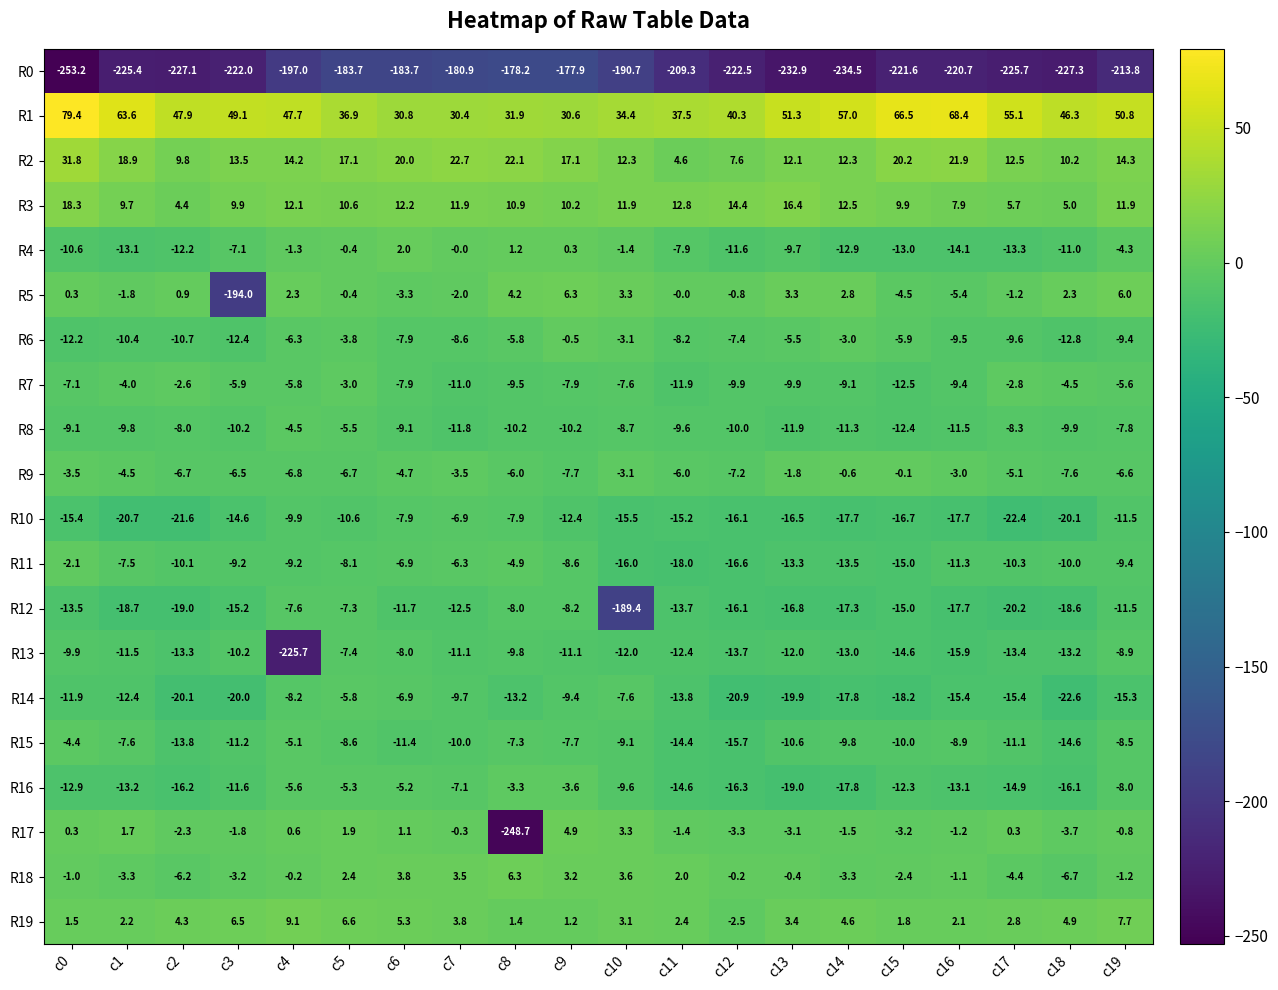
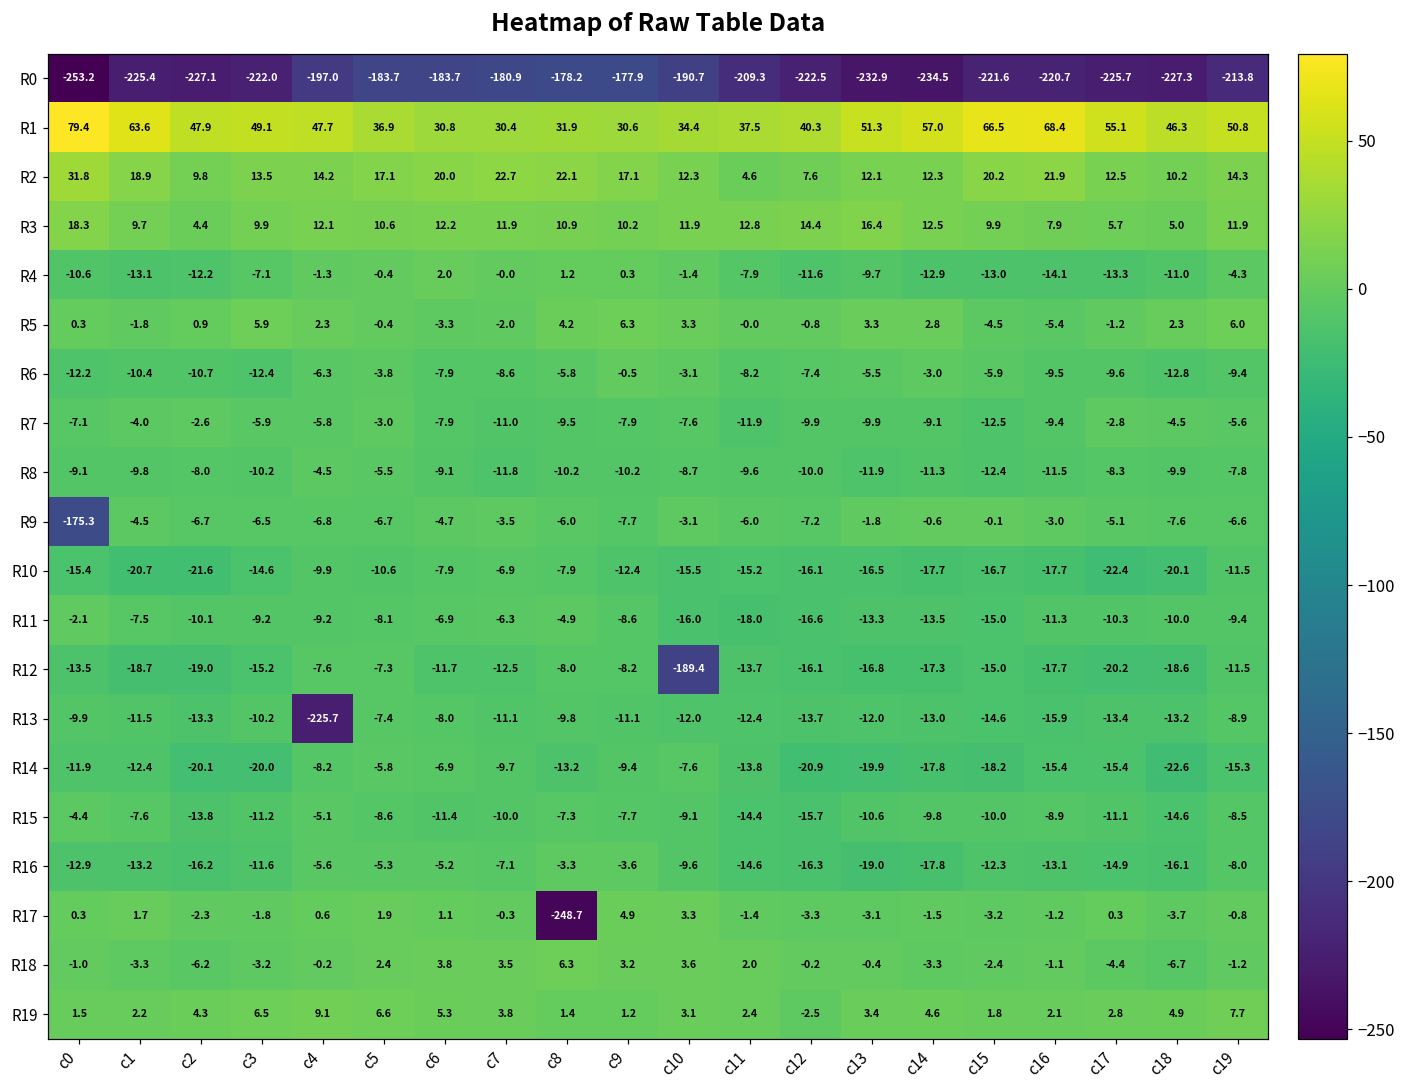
  {
    "R5": {
      "c0": 0.3,
      "c1": -1.8,
      "c2": 0.9,
-     "c3": -194.0,
+     "c3": 5.9,
      "c4": 2.3,
      "c5": -0.4,
      "c6": -3.3,
      "c7": -2.0,
      "c8": 4.2,
      "c9": 6.3,
      "c10": 3.3,
      "c11": -0.0,
      "c12": -0.8,
      "c13": 3.3,
      "c14": 2.8,
      "c15": -4.5,
      "c16": -5.4,
      "c17": -1.2,
      "c18": 2.3,
      "c19": 6.0
    },
    "R9": {
-     "c0": -3.5,
+     "c0": -175.3,
      "c1": -4.5,
      "c2": -6.7,
      "c3": -6.5,
      "c4": -6.8,
      "c5": -6.7,
      "c6": -4.7,
      "c7": -3.5,
      "c8": -6.0,
      "c9": -7.7,
      "c10": -3.1,
      "c11": -6.0,
      "c12": -7.2,
      "c13": -1.8,
      "c14": -0.6,
      "c15": -0.1,
      "c16": -3.0,
      "c17": -5.1,
      "c18": -7.6,
      "c19": -6.6
    }
  }
